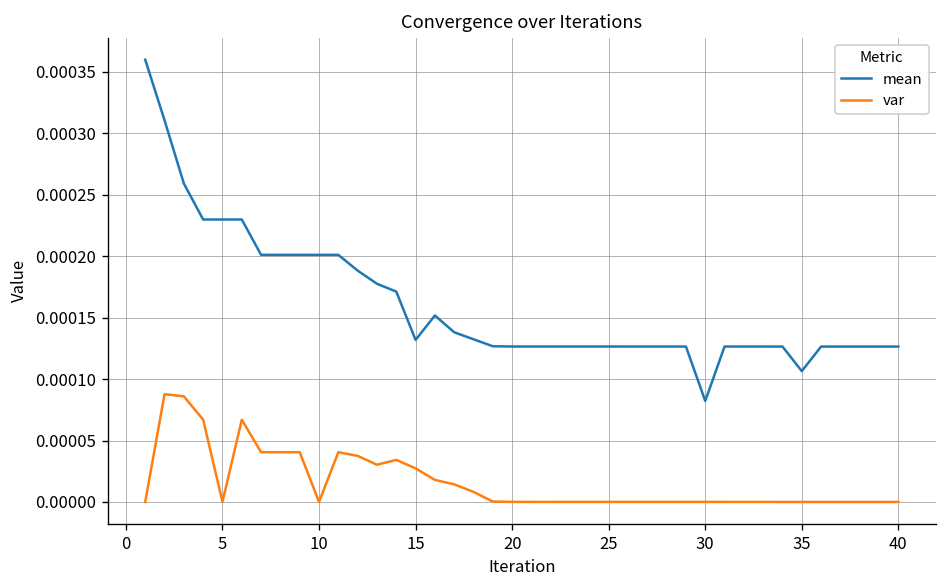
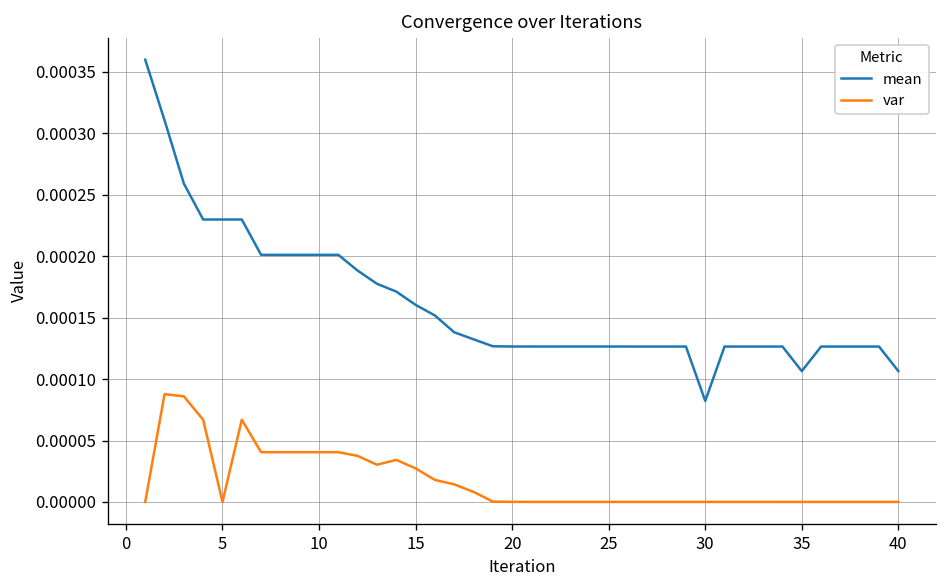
  {
    "mean": {
      "5": 0.000230,
      "10": 0.000201,
-     "15": 0.000132,
+     "15": 0.000160,
      "20": 0.000127,
      "25": 0.000127,
      "30": 0.000082,
      "35": 0.000107,
-     "40": 0.000126
+     "40": 0.000107
    },
    "var": {
      "5": 0.00000,
-     "10": 0.00000,
+     "10": 0.00004,
      "15": 0.000027,
      "20": 0.00000,
      "25": 0.00000,
      "30": 0.00000,
      "35": 0.00000,
      "40": 0.00000
    }
  }
